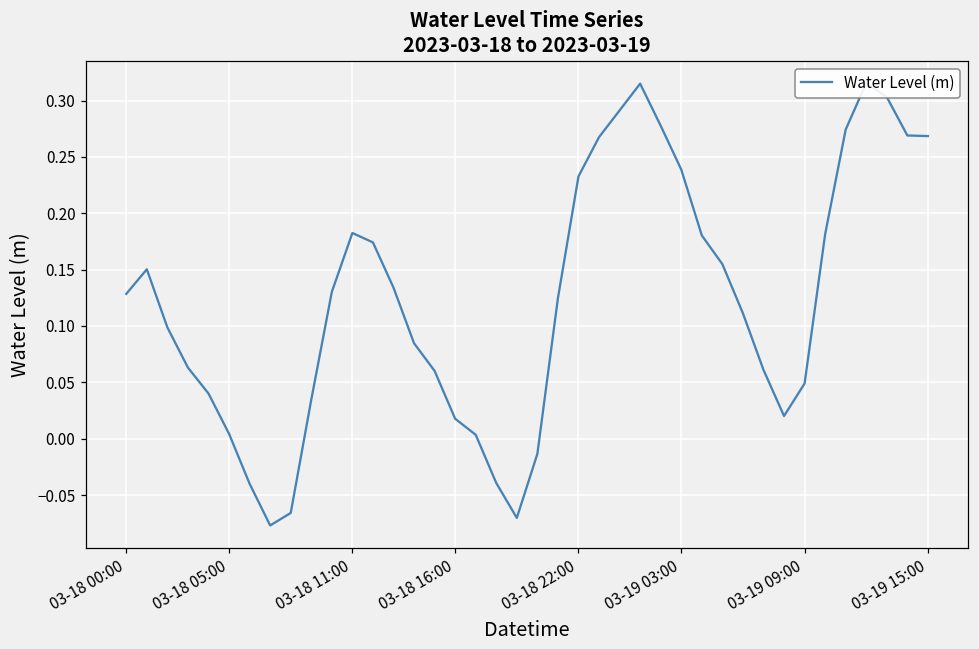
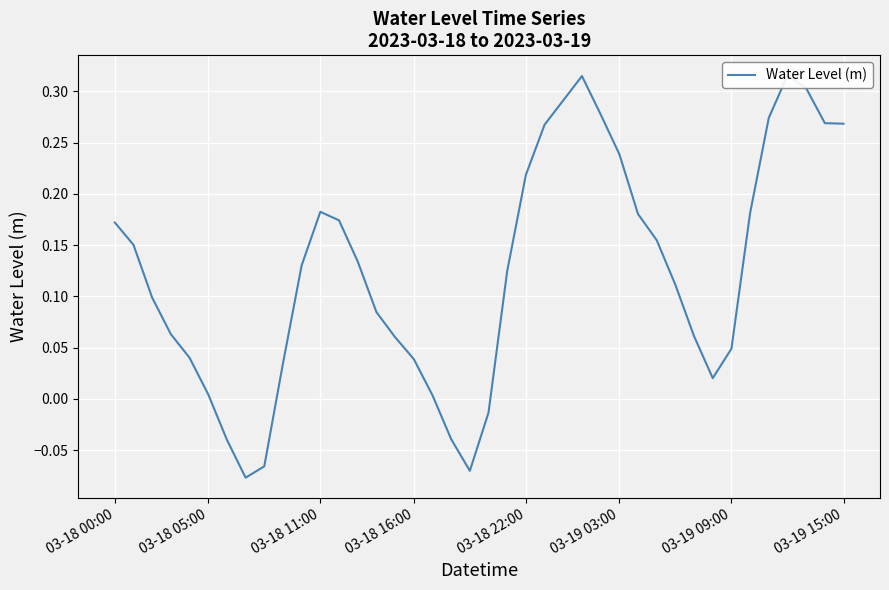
  {
-   "03-18 00:00": 0.128,
+   "03-18 00:00": 0.172,
    "03-18 05:00": 0.004,
    "03-18 11:00": 0.182,
-   "03-18 16:00": 0.018,
-   "03-18 22:00": 0.233,
+   "03-18 16:00": 0.039,
+   "03-18 22:00": 0.219,
    "03-19 03:00": 0.239,
    "03-19 09:00": 0.049,
    "03-19 15:00": 0.268
  }
